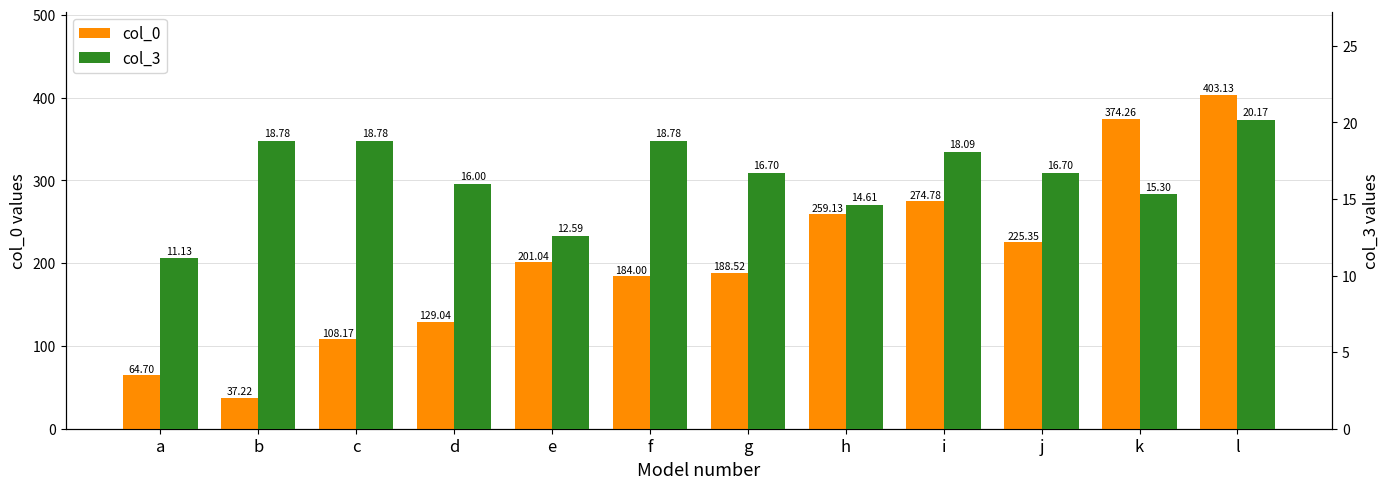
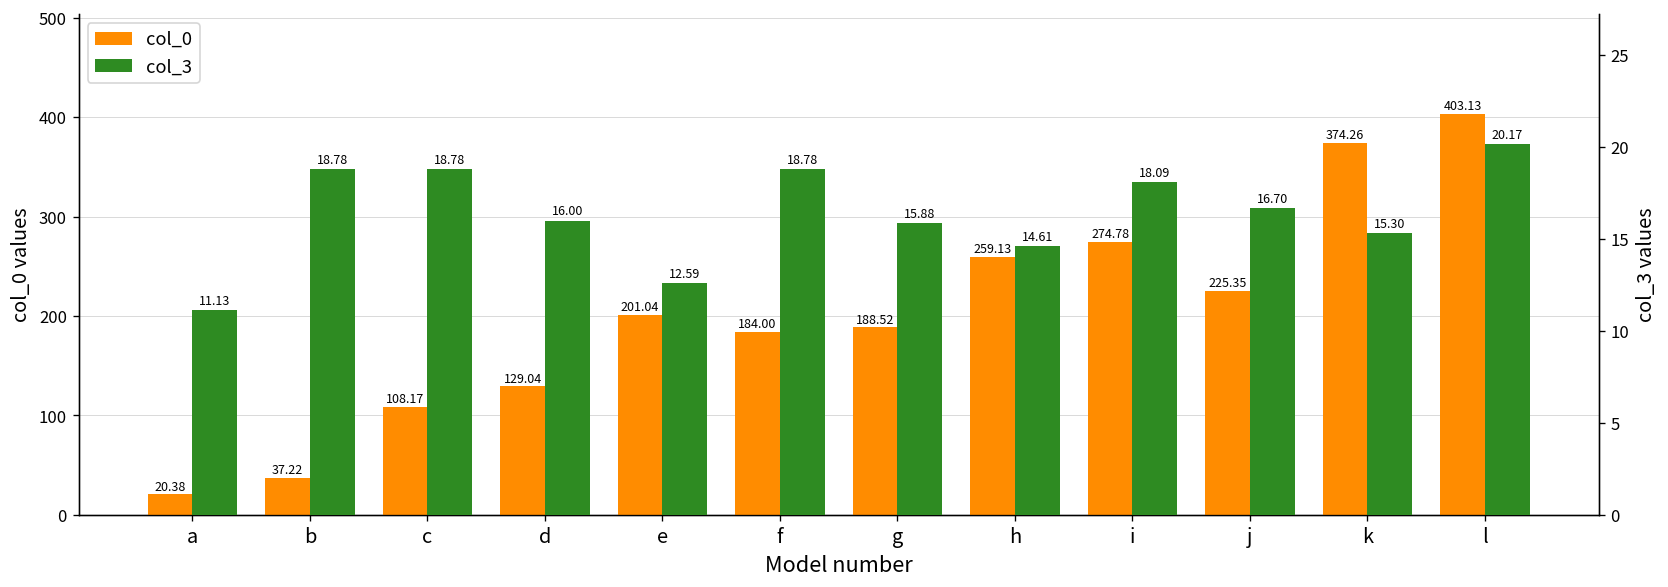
  {
    "col_0": {
-     "a": 64.70,
+     "a": 20.38,
      "b": 37.22,
      "c": 108.17,
      "d": 129.04,
      "e": 201.04,
      "f": 184.00,
      "g": 188.52,
      "h": 259.13,
      "i": 274.78,
      "j": 225.35,
      "k": 374.26,
      "l": 403.13
    },
    "col_3": {
      "a": 11.13,
      "b": 18.78,
      "c": 18.78,
      "d": 16.00,
      "e": 12.59,
      "f": 18.78,
-     "g": 16.70,
+     "g": 15.88,
      "h": 14.61,
      "i": 18.09,
      "j": 16.70,
      "k": 15.30,
      "l": 20.17
    }
  }
